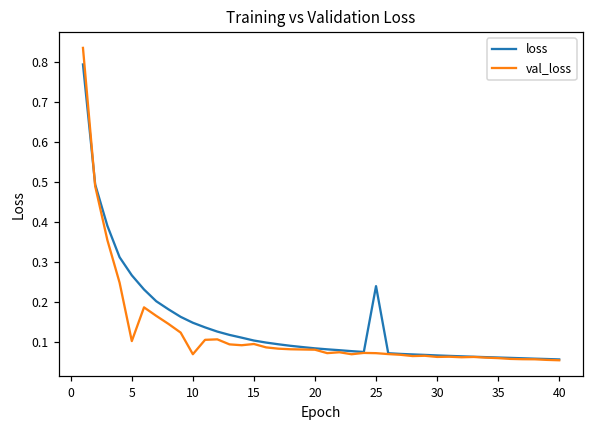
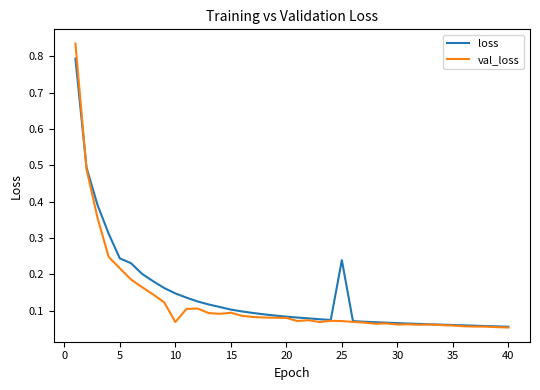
  {
    "loss": {
-     "5": 0.27,
+     "5": 0.24,
      "10": 0.15,
      "15": 0.10,
      "25": 0.24
    },
    "val_loss": {
-     "5": 0.10,
+     "5": 0.22,
      "10": 0.07,
      "15": 0.09,
      "25": 0.07
    }
  }
